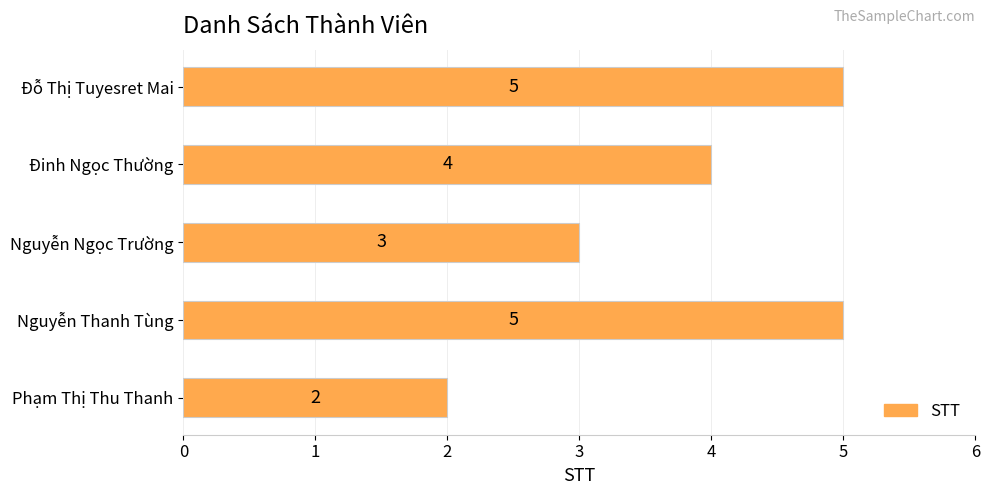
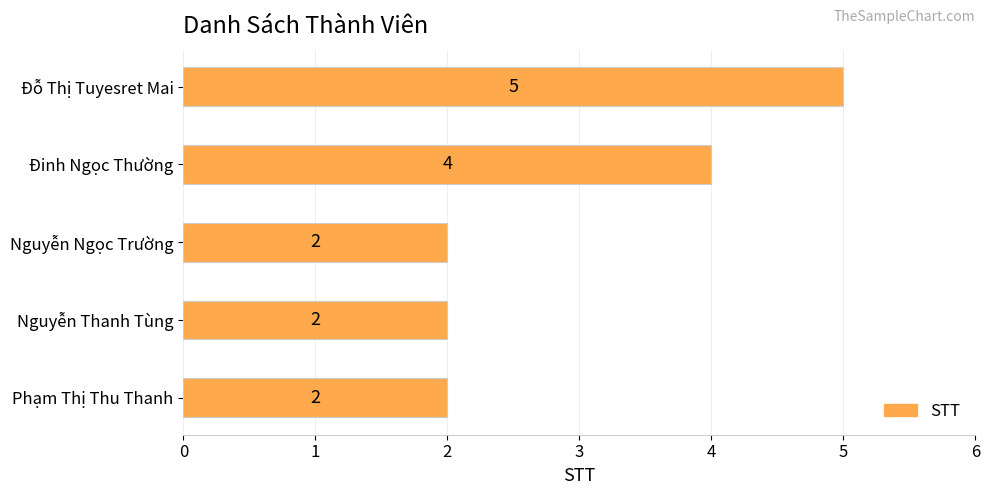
  {
    "Đỗ Thị Tuyesret Mai": 5,
    "Đinh Ngọc Thường": 4,
-   "Nguyễn Ngọc Trường": 3,
-   "Nguyễn Thanh Tùng": 5,
+   "Nguyễn Ngọc Trường": 2,
+   "Nguyễn Thanh Tùng": 2,
    "Phạm Thị Thu Thanh": 2
  }
